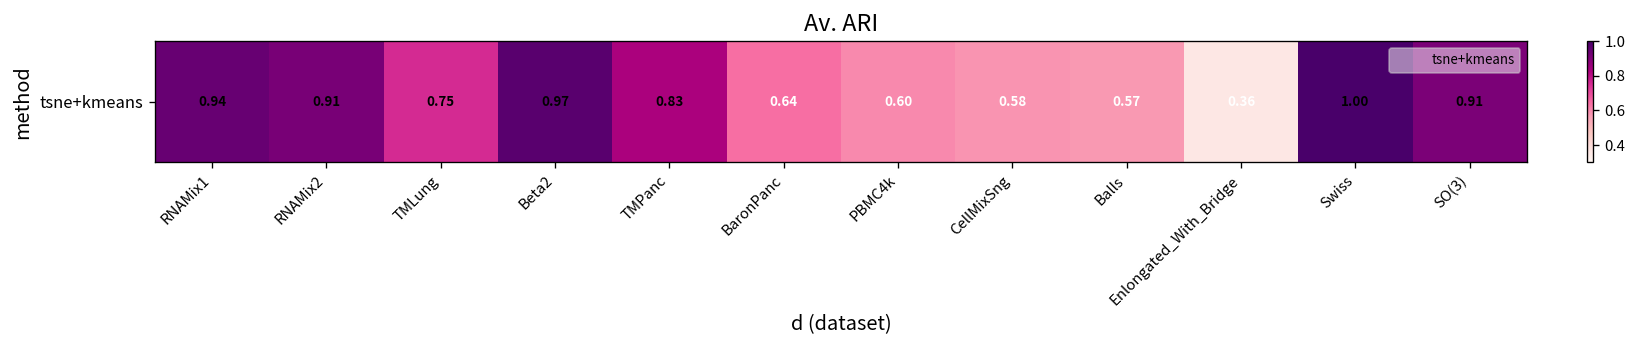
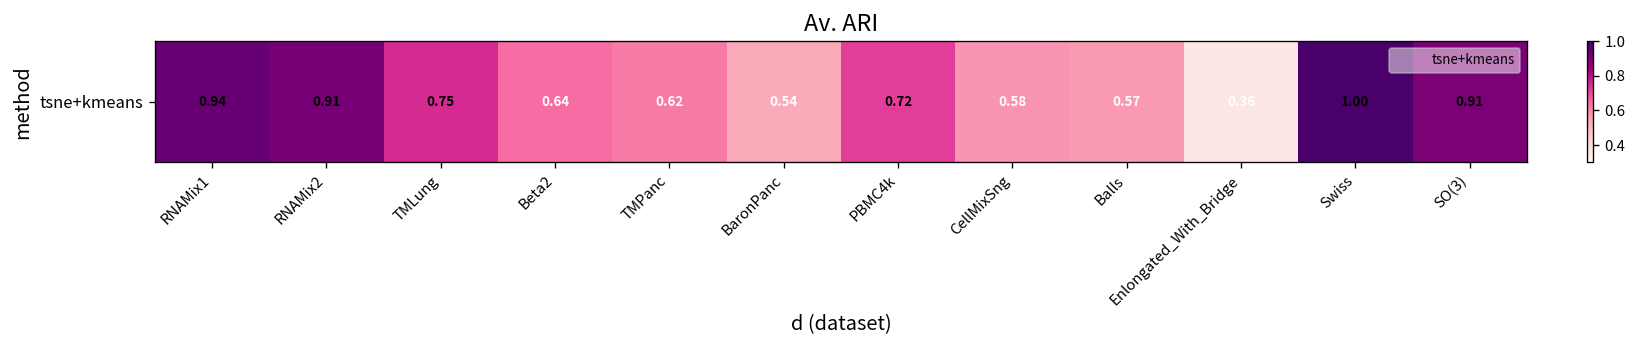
  {
    "tsne+kmeans": {
      "RNAMix1": 0.94,
      "RNAMix2": 0.91,
      "TMLung": 0.75,
-     "Beta2": 0.97,
-     "TMPanc": 0.83,
-     "BaronPanc": 0.64,
-     "PBMC4k": 0.60,
+     "Beta2": 0.64,
+     "TMPanc": 0.62,
+     "BaronPanc": 0.54,
+     "PBMC4k": 0.72,
      "CellMixSng": 0.58,
      "Balls": 0.57,
      "Swiss": 1.00,
      "SO(3)": 0.91
    }
  }
